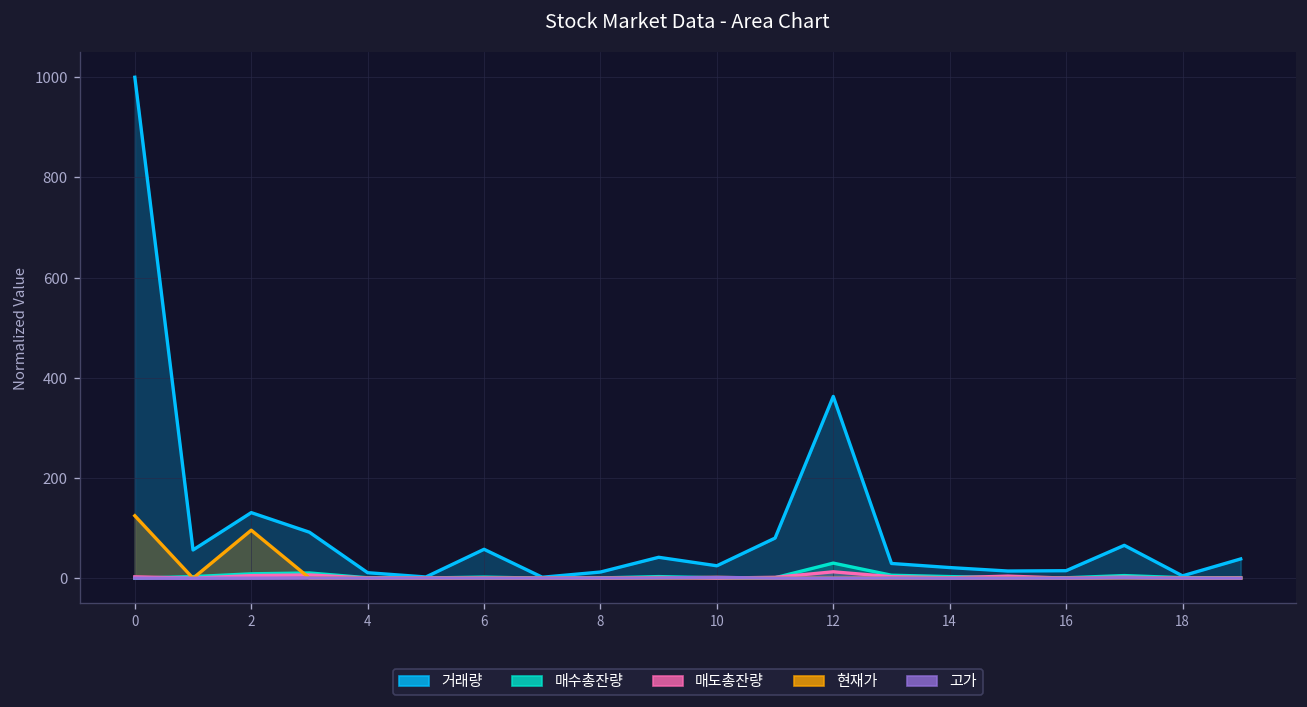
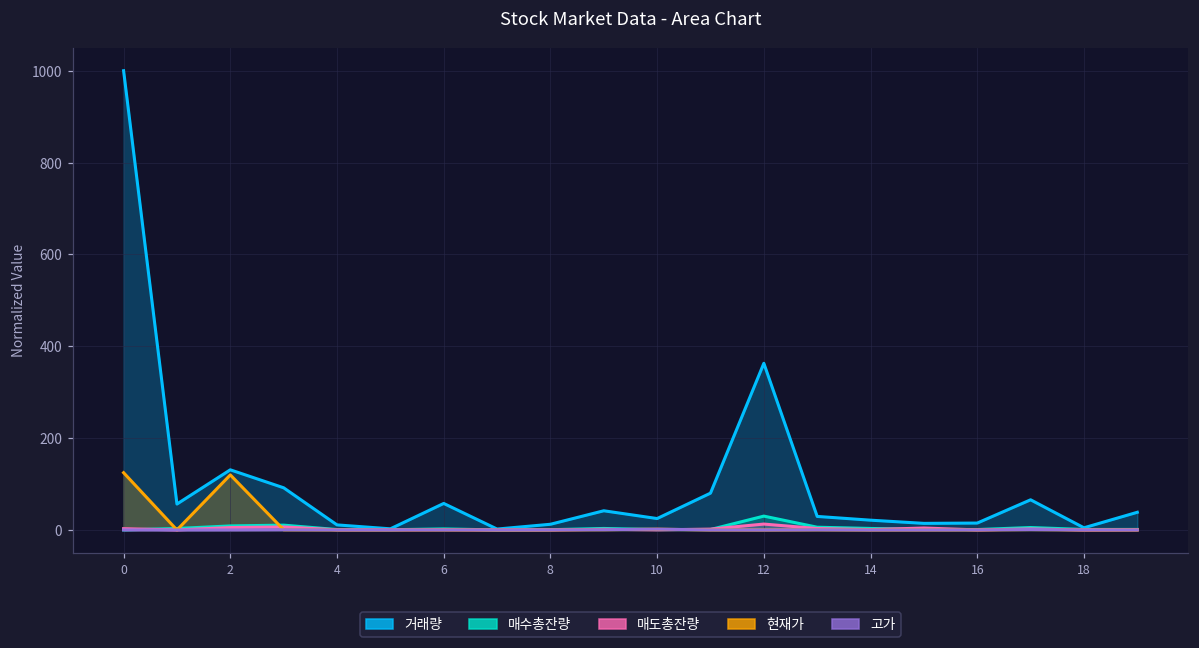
  {
    "현재가": {
      "0": 120,
-     "2": 100
+     "2": 120
    }
  }
